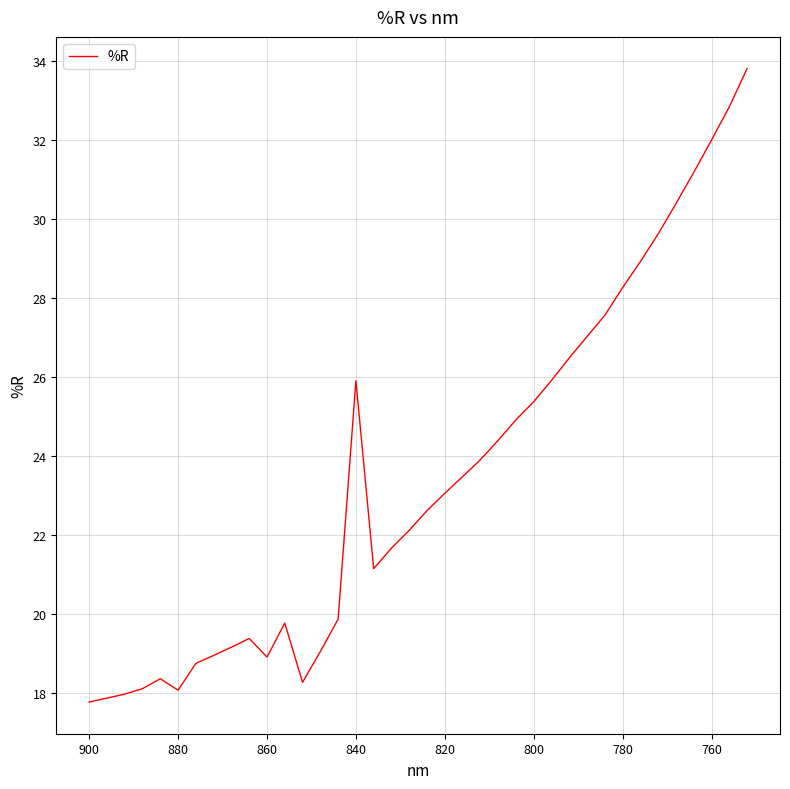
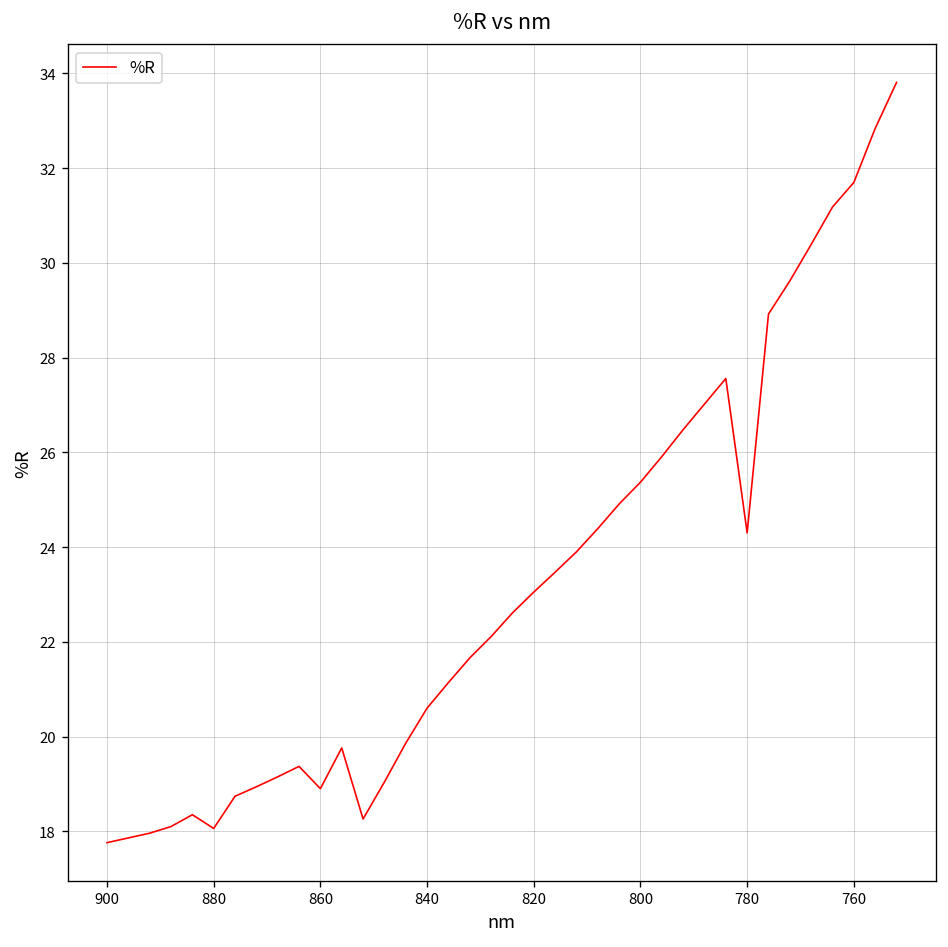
  {
    "900": 17.8,
    "880": 18.1,
    "860": 18.9,
-   "840": 25.9,
+   "840": 20.6,
    "820": 23.1,
    "800": 25.4,
-   "780": 28.3,
-   "760": 32.0
+   "780": 24.3,
+   "760": 31.7
  }
